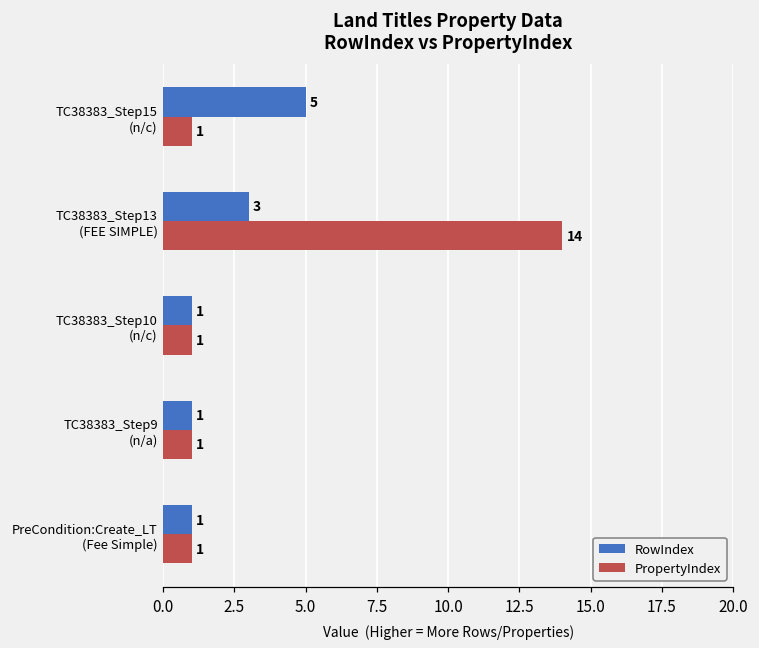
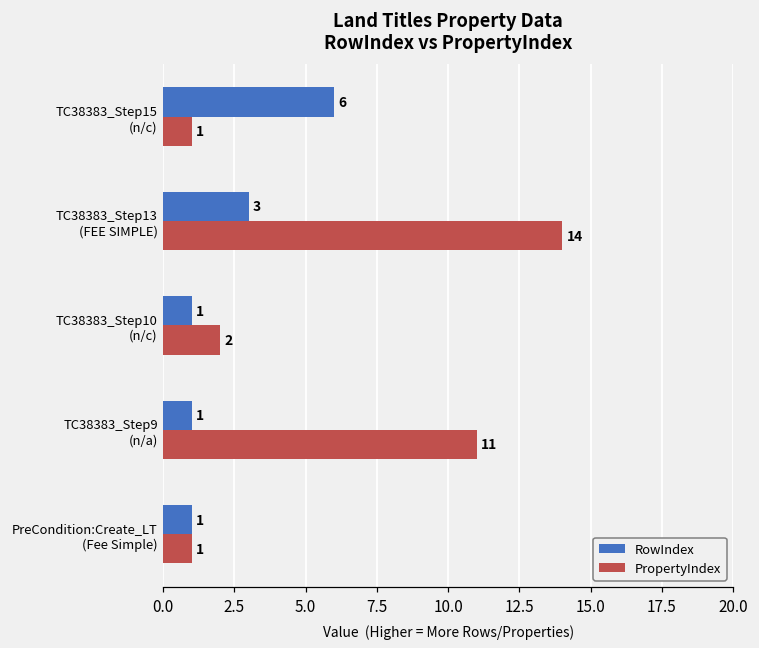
  {
    "RowIndex": {
-     "TC38383_Step15 (n/c)": 5,
+     "TC38383_Step15 (n/c)": 6,
      "TC38383_Step13 (FEE SIMPLE)": 3,
      "TC38383_Step10 (n/c)": 1,
      "TC38383_Step9 (n/a)": 1,
      "PreCondition:Create_LT (Fee Simple)": 1
    },
    "PropertyIndex": {
      "TC38383_Step15 (n/c)": 1,
      "TC38383_Step13 (FEE SIMPLE)": 14,
-     "TC38383_Step10 (n/c)": 1,
-     "TC38383_Step9 (n/a)": 1,
+     "TC38383_Step10 (n/c)": 2,
+     "TC38383_Step9 (n/a)": 11,
      "PreCondition:Create_LT (Fee Simple)": 1
    }
  }
